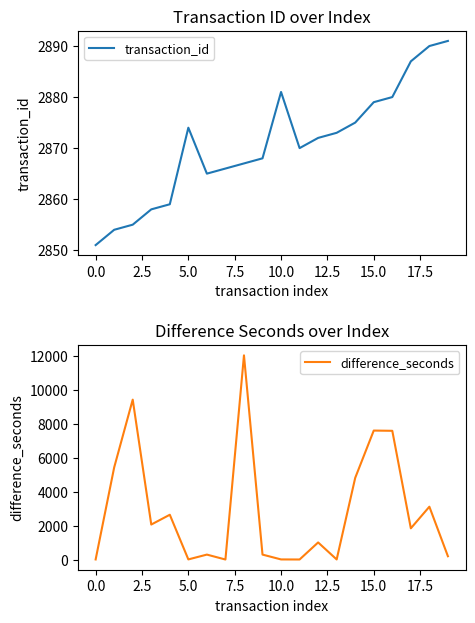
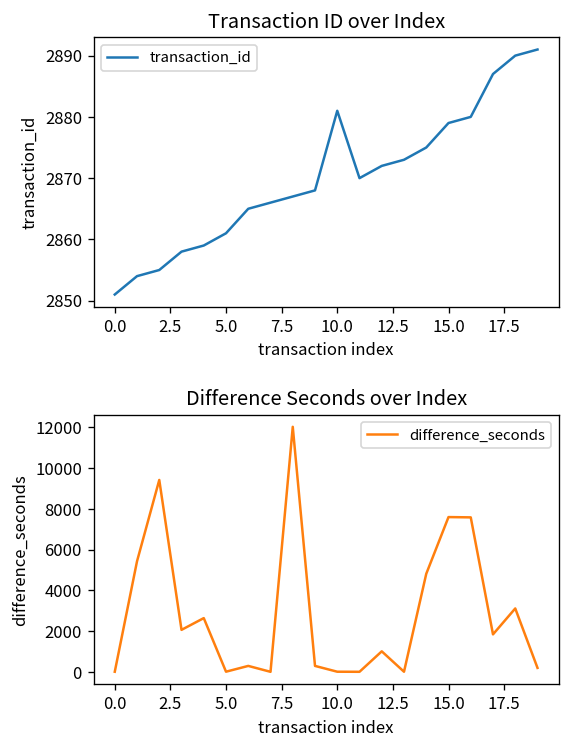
  {
    "Transaction ID over Index": {
      "0.0": 2851,
-     "5.0": 2874,
+     "5.0": 2861,
      "10.0": 2881,
      "15.0": 2879
    },
    "Difference Seconds over Index": {
      "0.0": 0,
      "5.0": 0,
      "10.0": 0,
      "15.0": 7600
    }
  }
